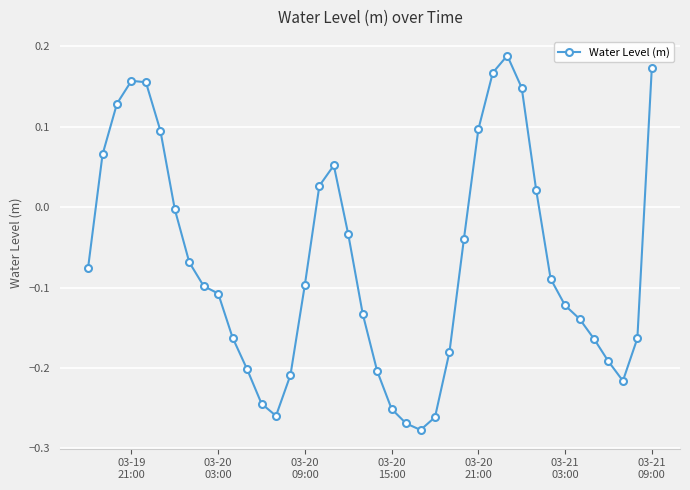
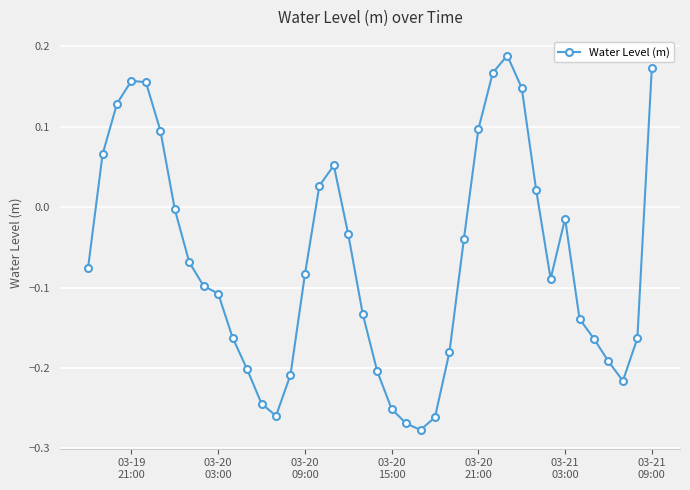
  {
    "03-19 21:00": 0.16,
    "03-20 03:00": -0.11,
-   "03-20 09:00": -0.10,
+   "03-20 09:00": -0.08,
    "03-20 15:00": -0.25,
    "03-20 21:00": 0.10,
-   "03-21 03:00": -0.12,
+   "03-21 03:00": -0.01,
    "03-21 09:00": 0.17
  }
